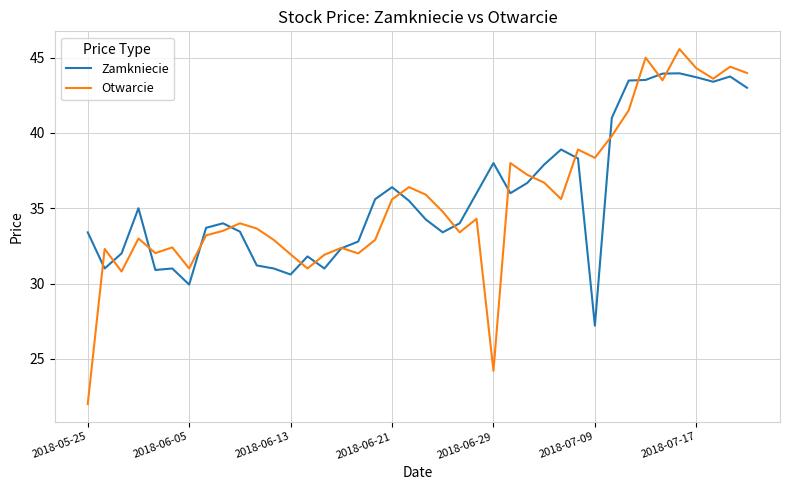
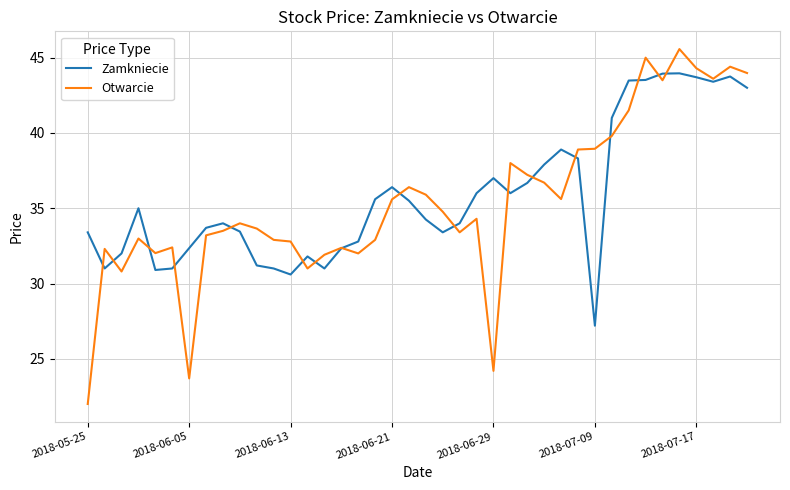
  {
    "Zamkniecie": {
      "2018-05-25": 33.4,
-     "2018-06-05": 29.9,
+     "2018-06-05": 32.4,
      "2018-06-13": 30.6,
      "2018-06-21": 36.4,
-     "2018-06-29": 38,
+     "2018-06-29": 37,
      "2018-07-09": 27.2,
      "2018-07-17": 43.7
    },
    "Otwarcie": {
      "2018-05-25": 22.0,
-     "2018-06-05": 31.0,
-     "2018-06-13": 31.9,
+     "2018-06-05": 23.7,
+     "2018-06-13": 32.8,
      "2018-06-21": 35.6,
      "2018-06-29": 24.2,
-     "2018-07-09": 38.4,
+     "2018-07-09": 39.0,
      "2018-07-17": 44.3
    }
  }
